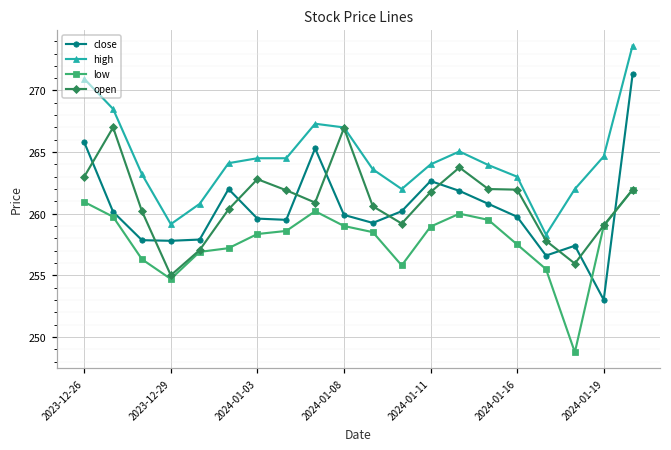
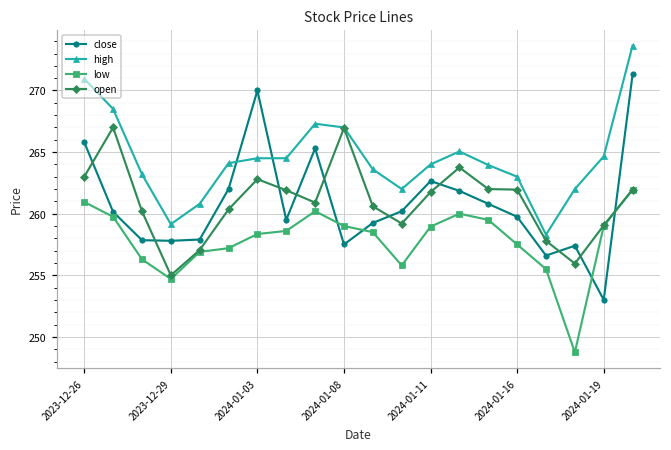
  {
    "close": {
      "2023-12-26": 265.8,
      "2023-12-29": 257.8,
-     "2024-01-03": 259.6,
-     "2024-01-08": 259.9,
+     "2024-01-03": 270.0,
+     "2024-01-08": 257.5,
      "2024-01-11": 262.7,
      "2024-01-16": 259.8,
      "2024-01-19": 253.0
    },
    "high": {
      "2023-12-29": 259.2,
      "2024-01-03": 264.5,
      "2024-01-11": 264.0,
      "2024-01-16": 263.0,
      "2024-01-19": 264.7
    }
  }
